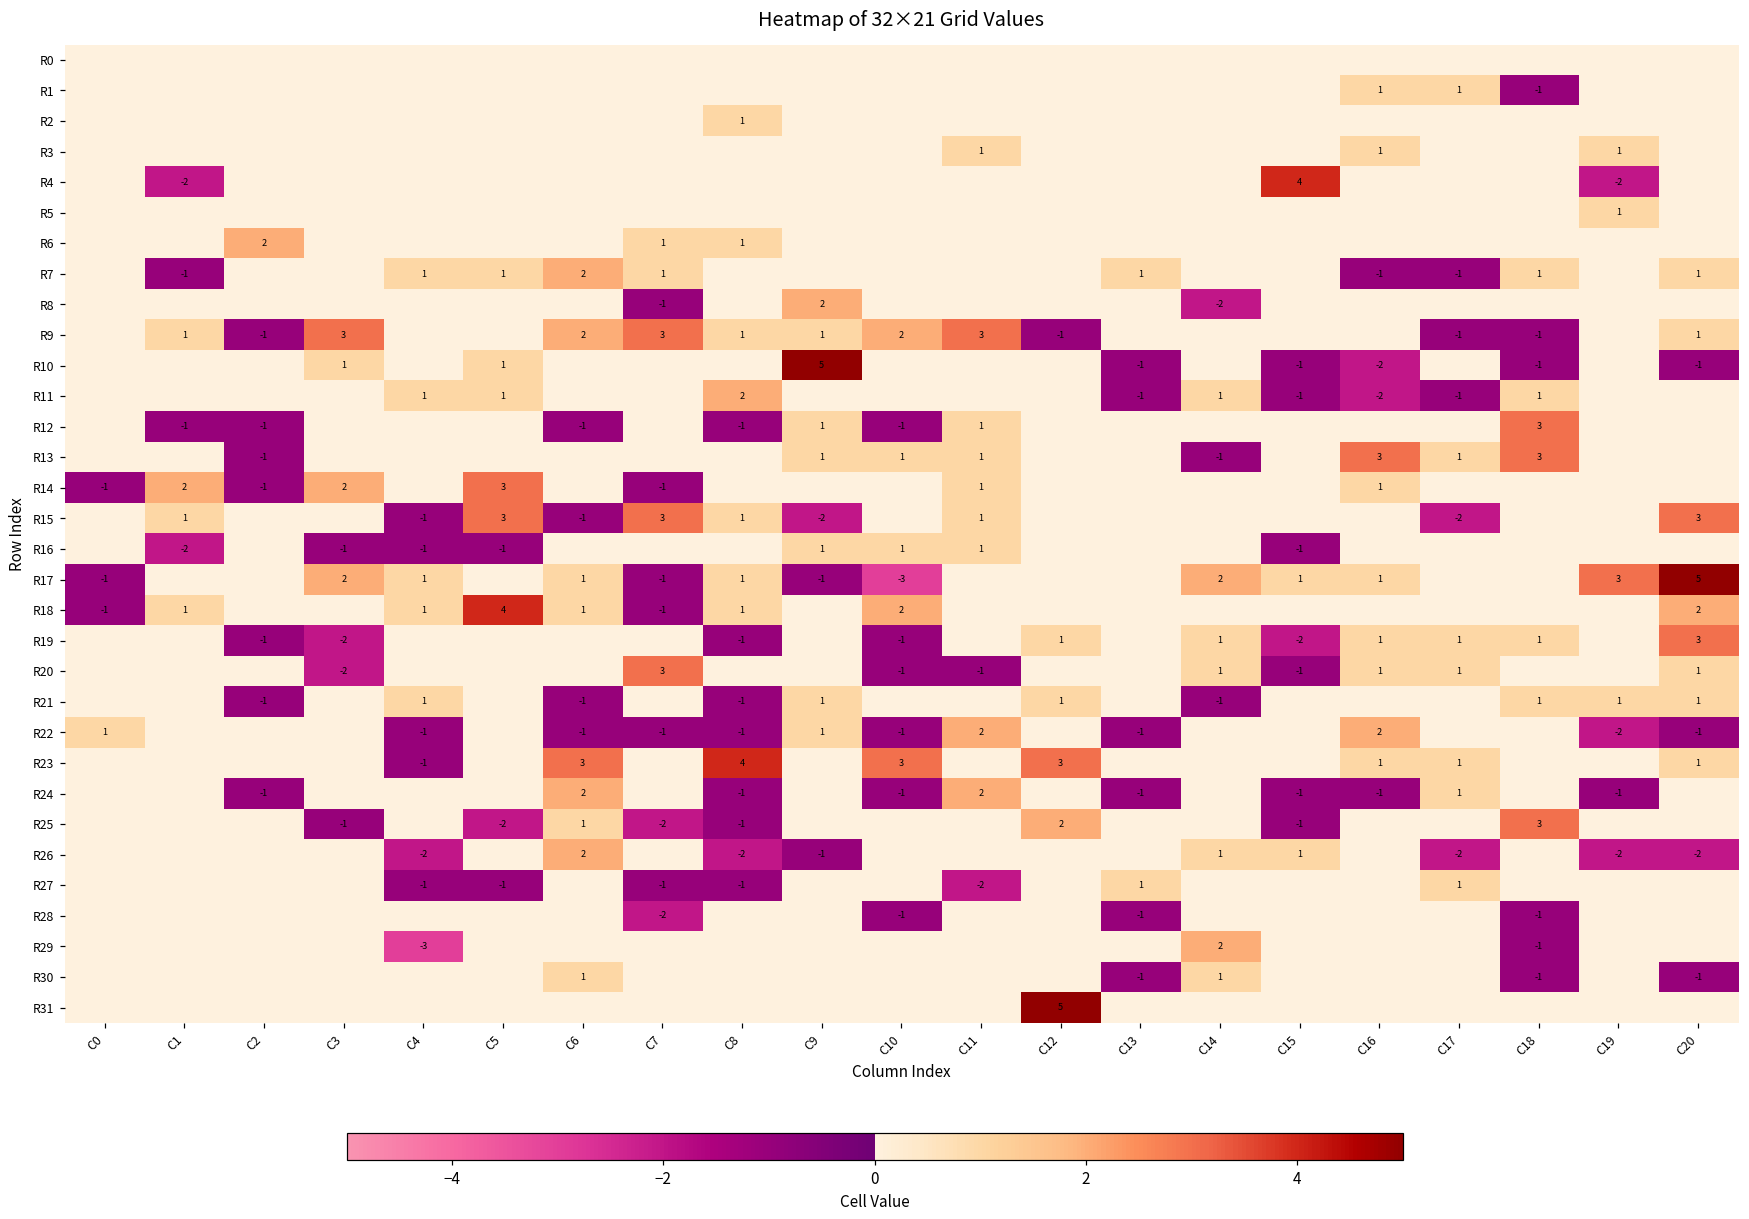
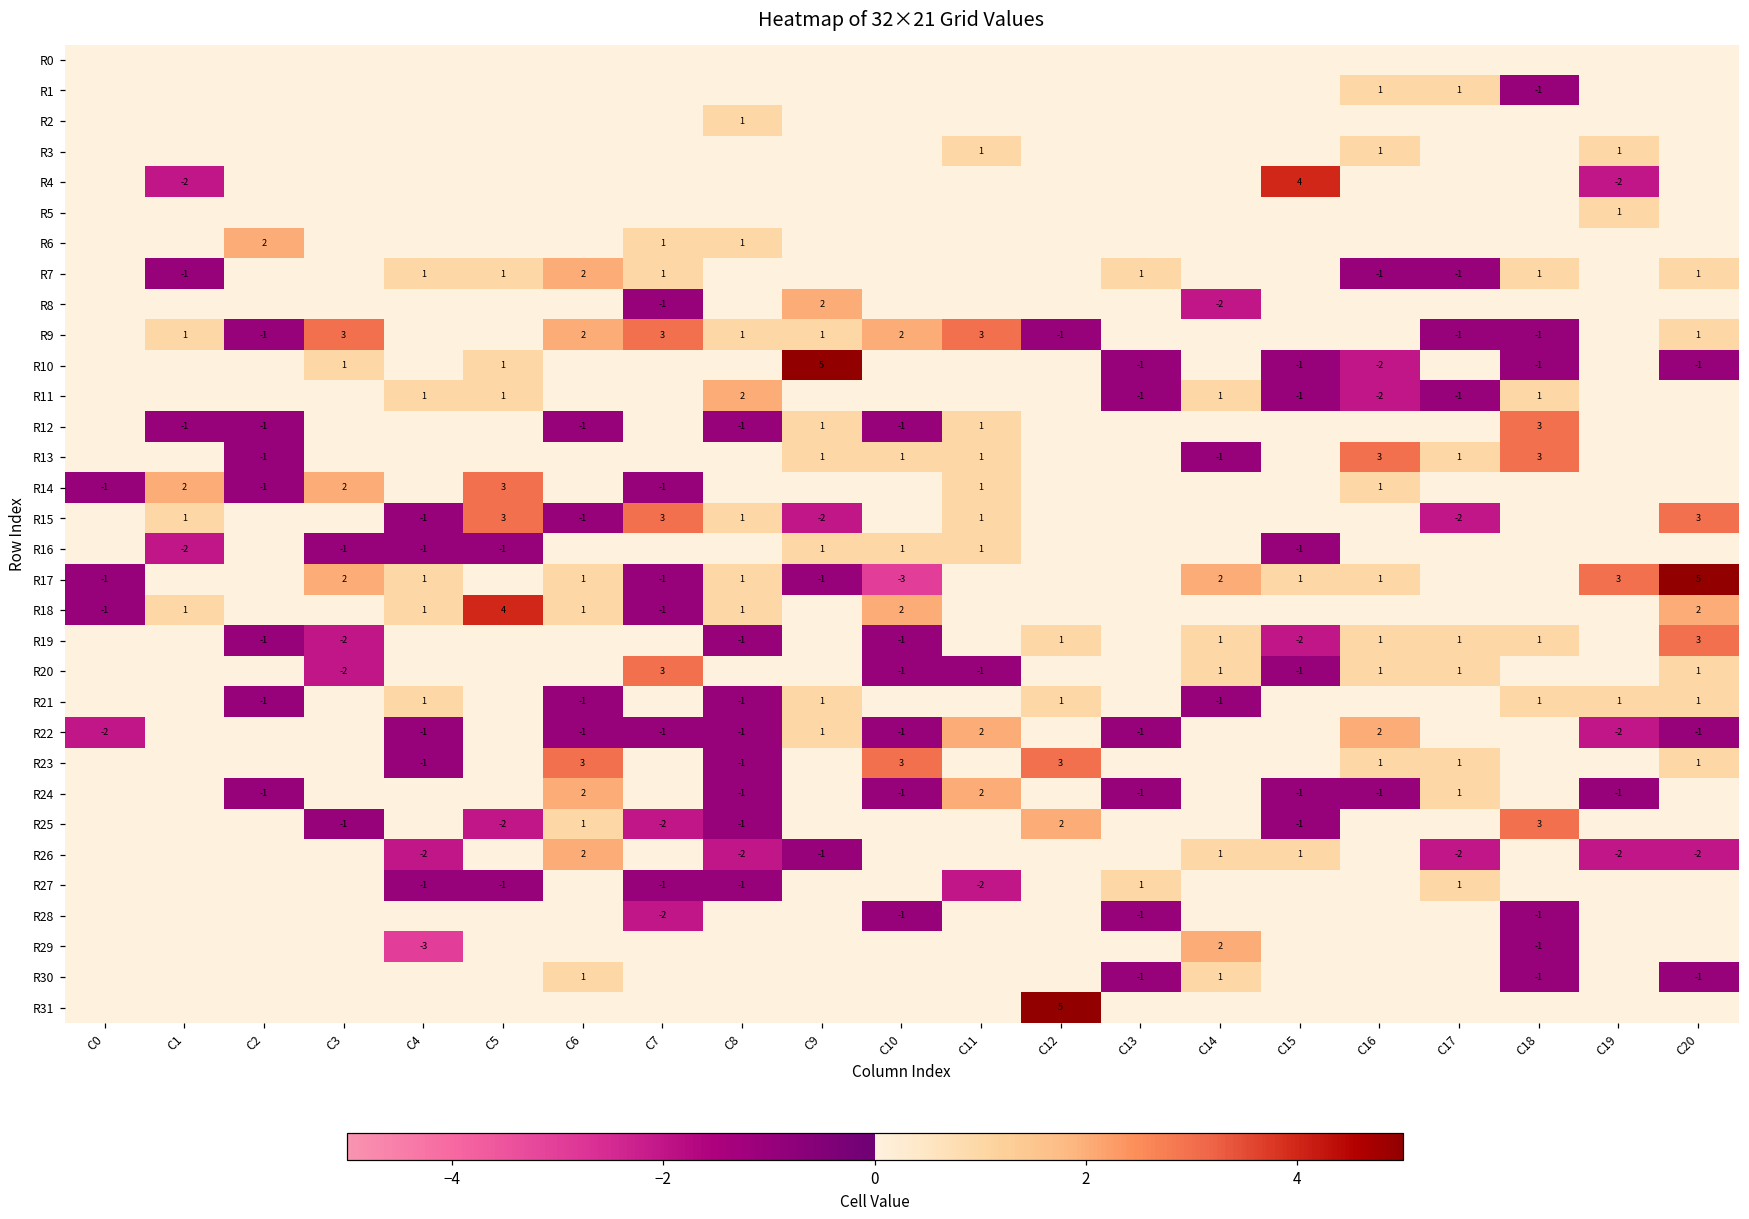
  {
    "R22": {
-     "C0": 1,
+     "C0": -2,
      "C4": -1,
      "C6": -1,
      "C7": -1,
      "C8": -1,
      "C9": 1,
      "C10": -1,
      "C11": 2,
      "C13": -1,
      "C16": 2,
      "C19": -2,
      "C20": -1
    },
    "R23": {
      "C4": -1,
      "C6": 3,
-     "C8": 4,
+     "C8": -1,
      "C10": 3,
      "C12": 3,
      "C16": 1,
      "C17": 1,
      "C20": 1
    }
  }
